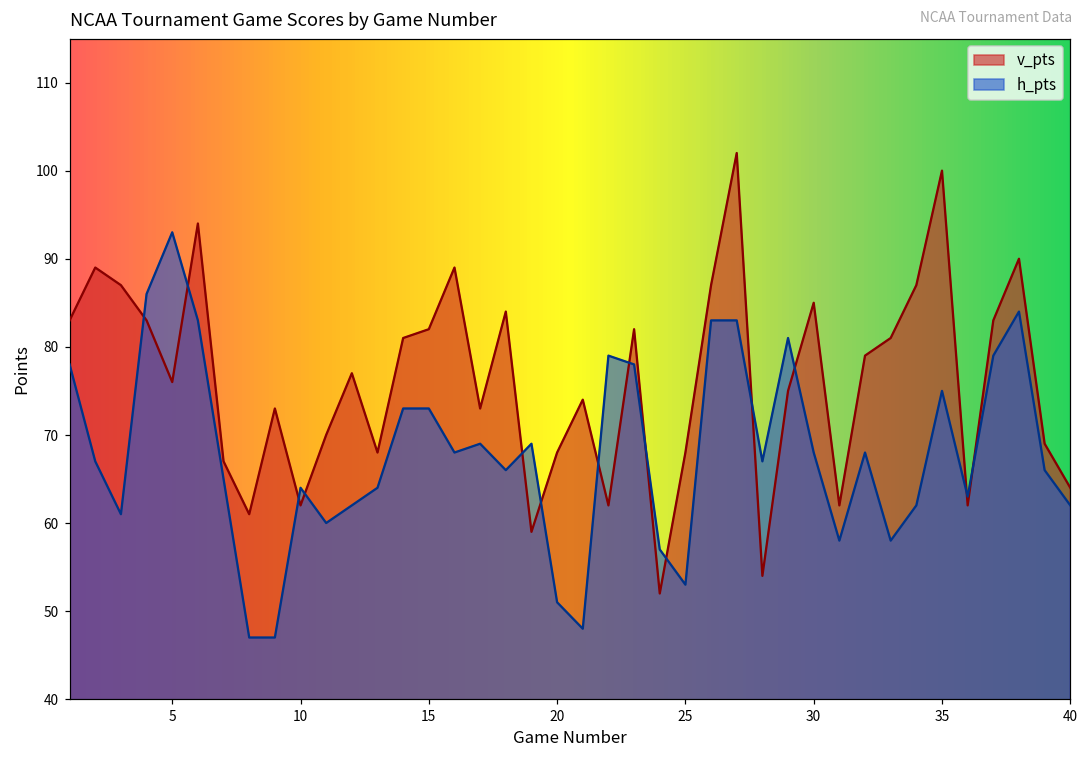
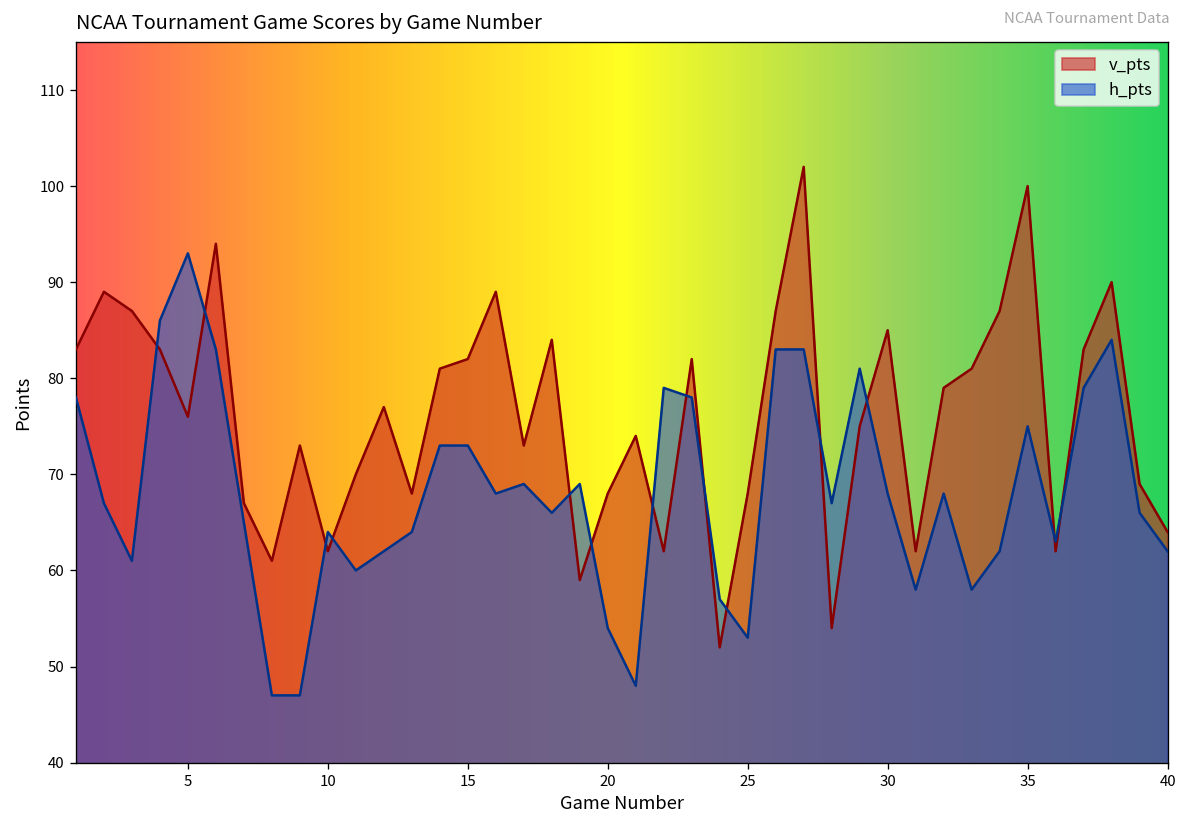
  {
    "v_pts": {
      "5": 76,
      "10": 62,
      "15": 82,
      "20": 68,
      "25": 68,
      "30": 85,
      "35": 100,
      "40": 64
    },
    "h_pts": {
      "5": 93,
      "10": 64,
      "15": 73,
-     "20": 51,
+     "20": 54,
      "25": 53,
      "30": 68,
      "35": 75,
      "40": 62
    }
  }
